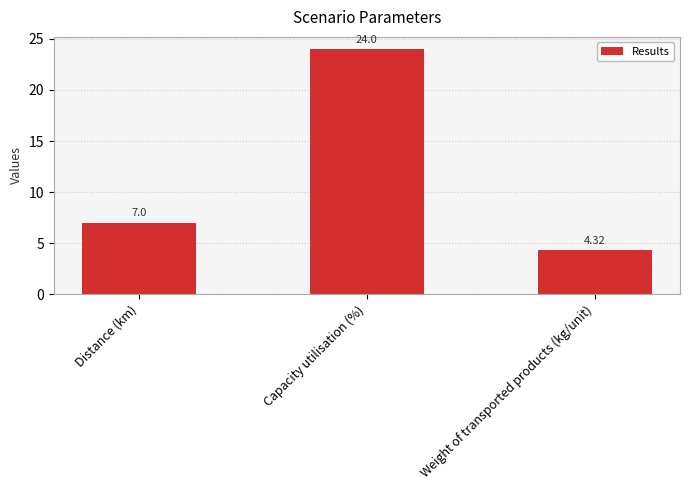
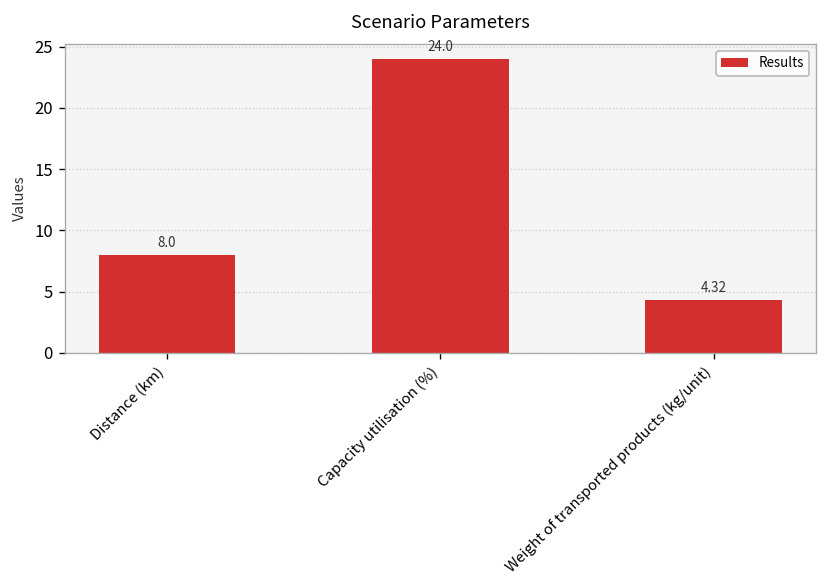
  {
-   "Distance (km)": 7.0,
+   "Distance (km)": 8.0,
    "Capacity utilisation (%)": 24.0,
    "Weight of transported products (kg/unit)": 4.32
  }
